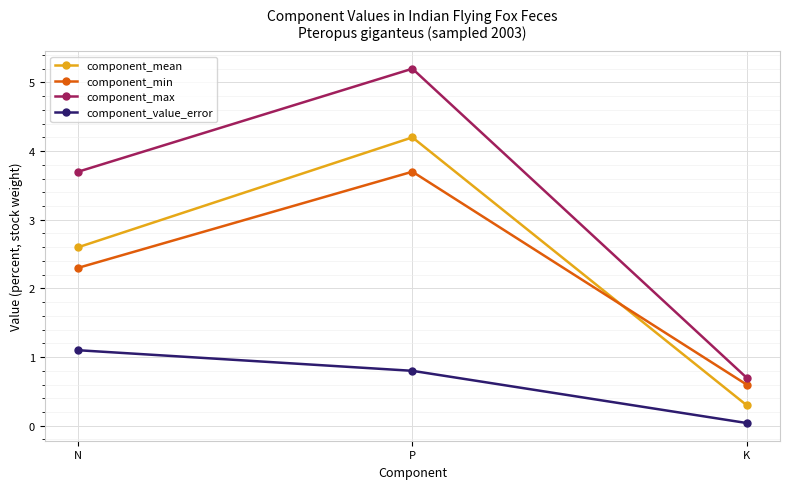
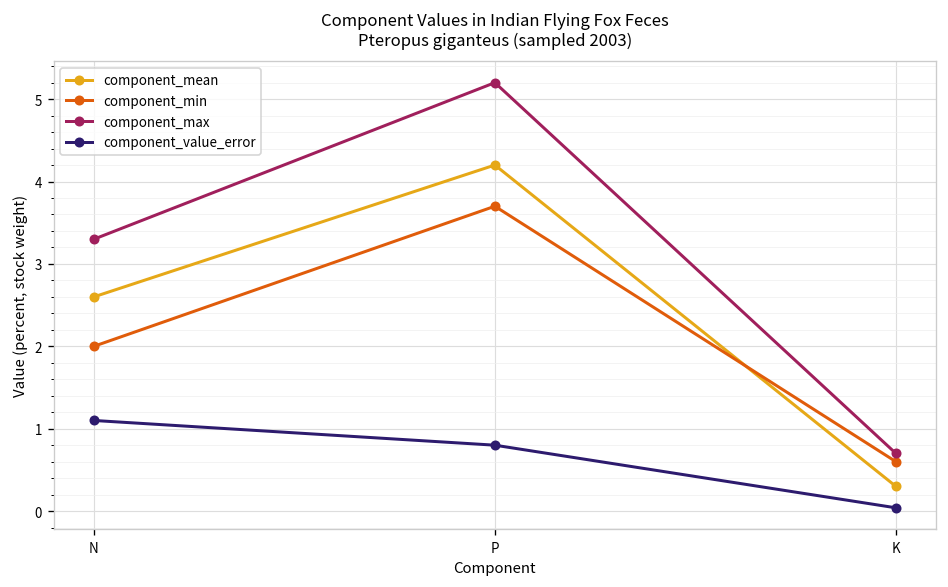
  {
    "component_mean": {
      "N": 2.6,
      "P": 4.2,
      "K": 0.3
    },
    "component_min": {
-     "N": 2.3,
+     "N": 2.0,
      "P": 3.7,
      "K": 0.6
    },
    "component_max": {
-     "N": 3.7,
+     "N": 3.3,
      "P": 5.2,
      "K": 0.7
    },
    "component_value_error": {
      "N": 1.1,
      "P": 0.8,
      "K": 0.0
    }
  }
